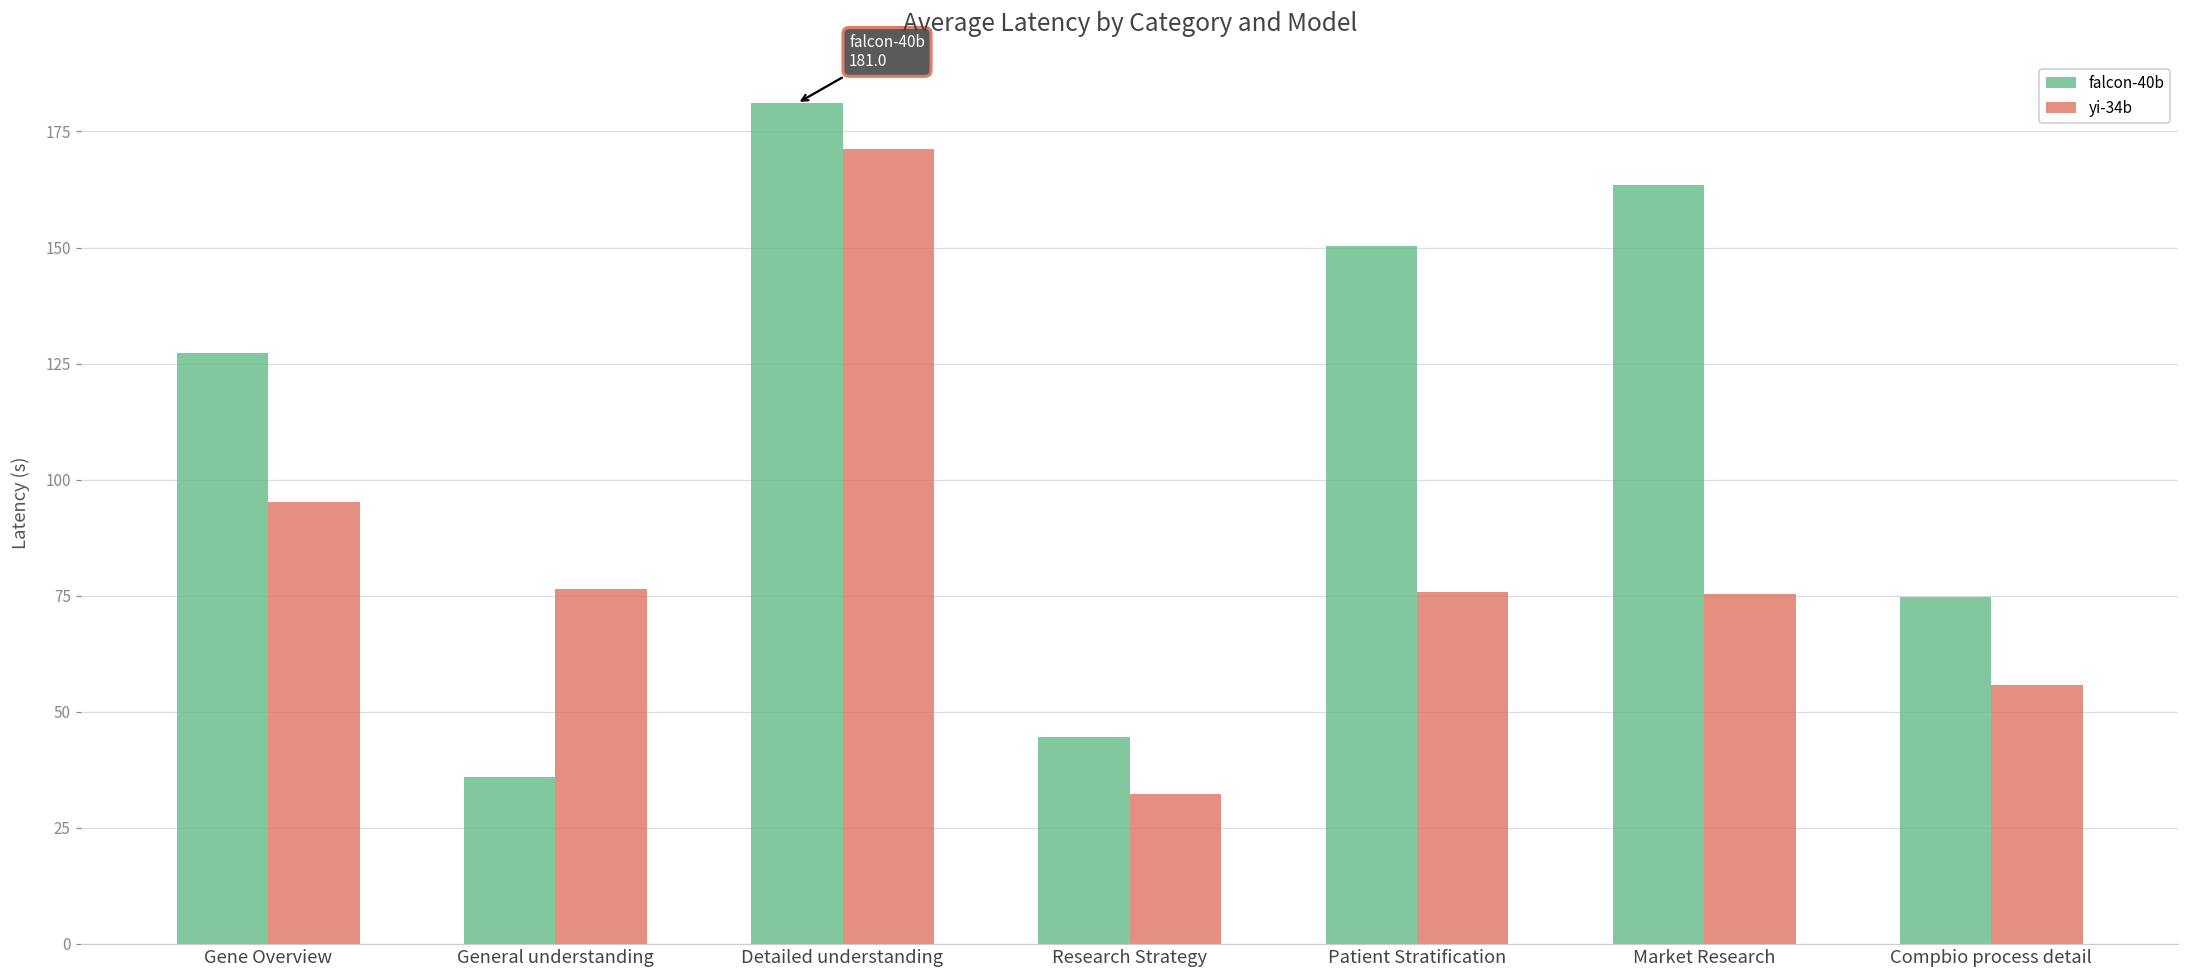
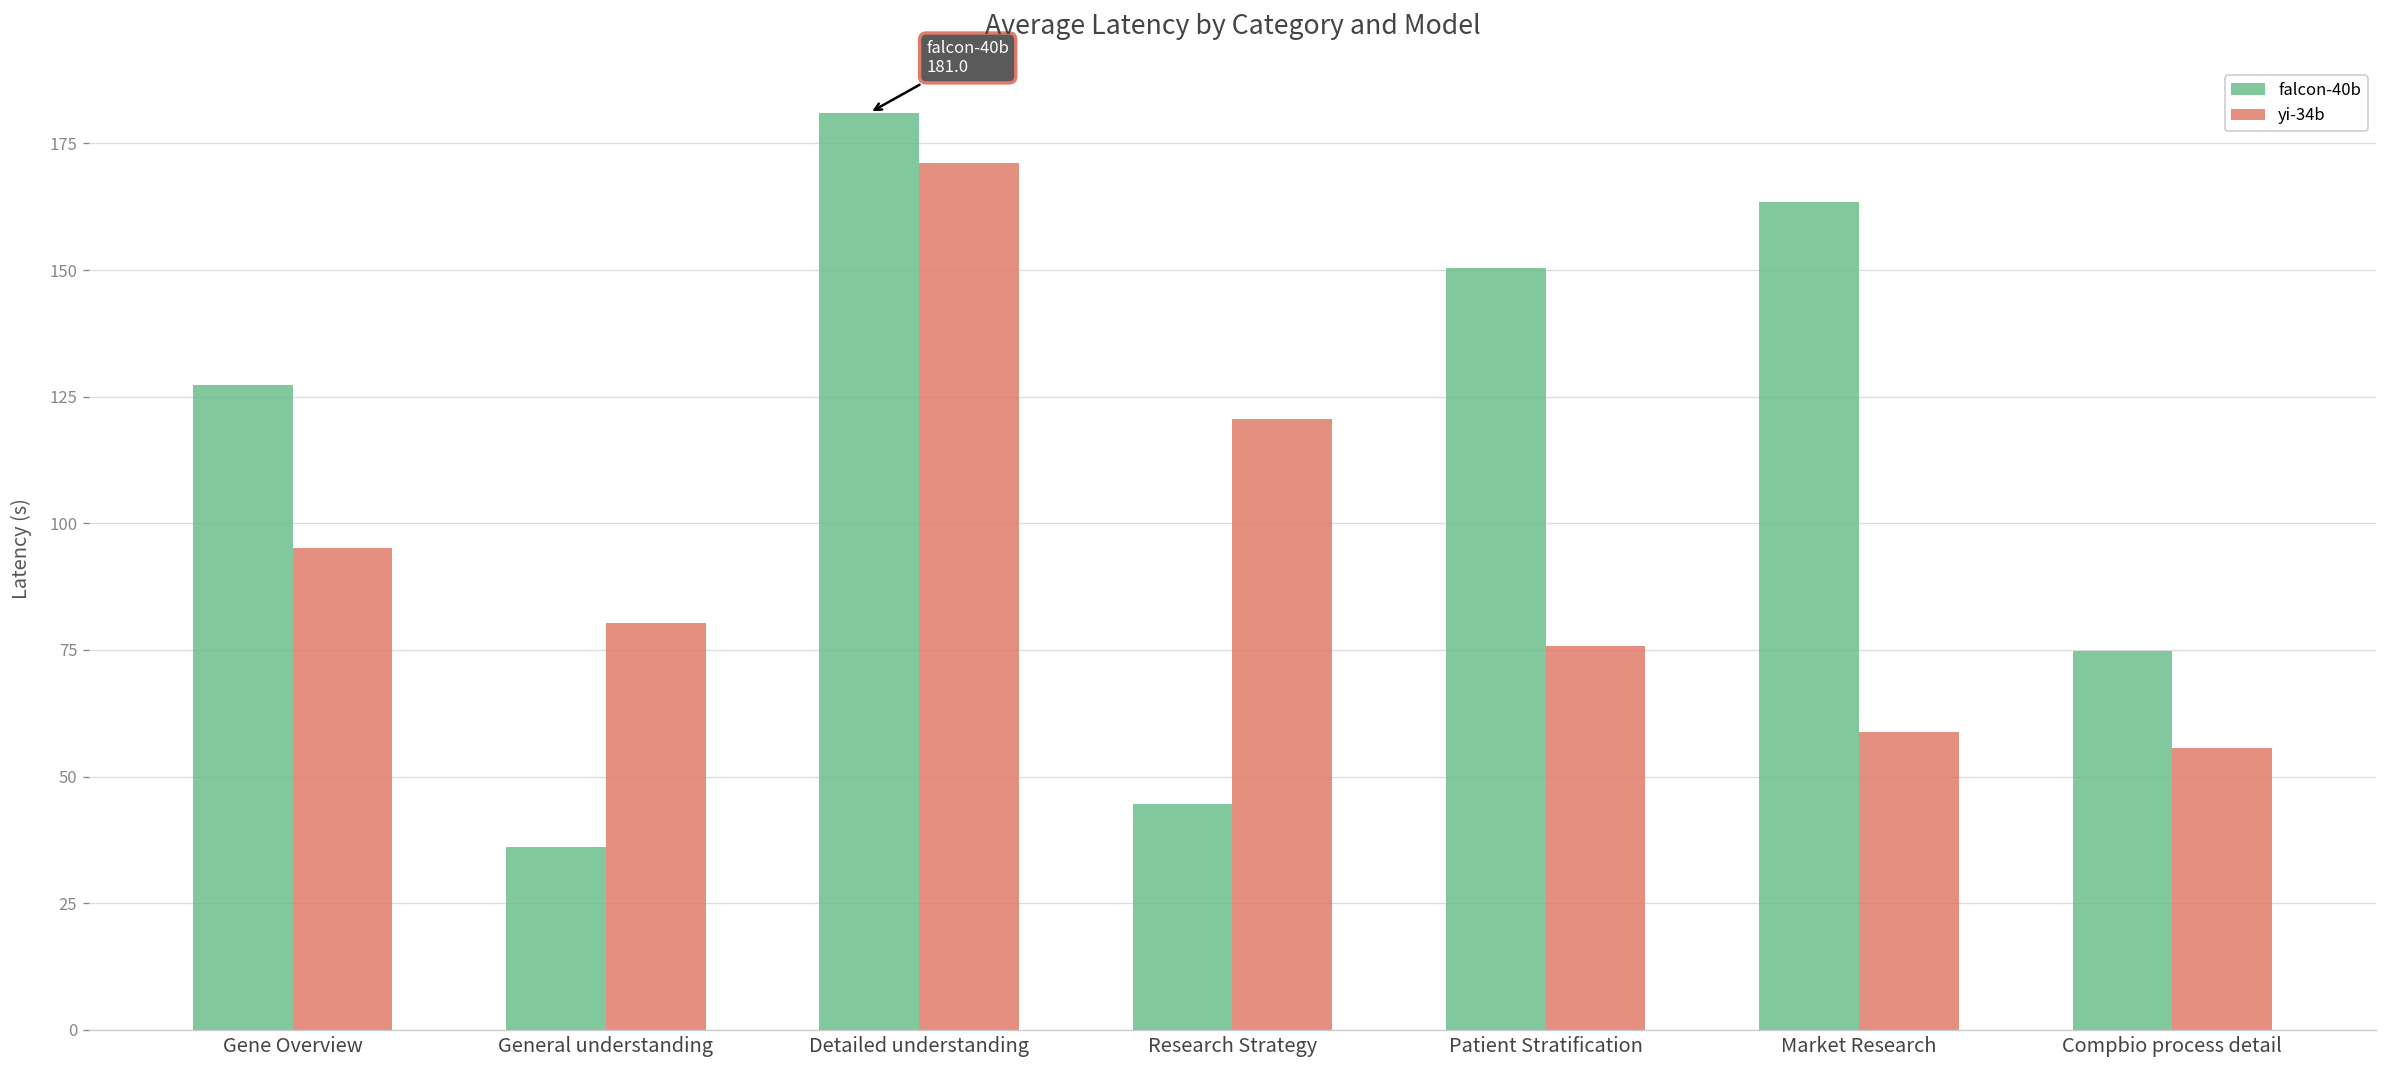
  {
    "falcon-40b": {
      "Gene Overview": 127,
      "General understanding": 36,
      "Detailed understanding": 181,
      "Research Strategy": 45,
      "Patient Stratification": 150,
      "Market Research": 163,
      "Compbio process detail": 75
    },
    "yi-34b": {
      "Gene Overview": 95,
-     "General understanding": 77,
+     "General understanding": 80,
      "Detailed understanding": 171,
-     "Research Strategy": 32,
+     "Research Strategy": 121,
      "Patient Stratification": 76,
-     "Market Research": 75,
+     "Market Research": 59,
      "Compbio process detail": 56
    }
  }
